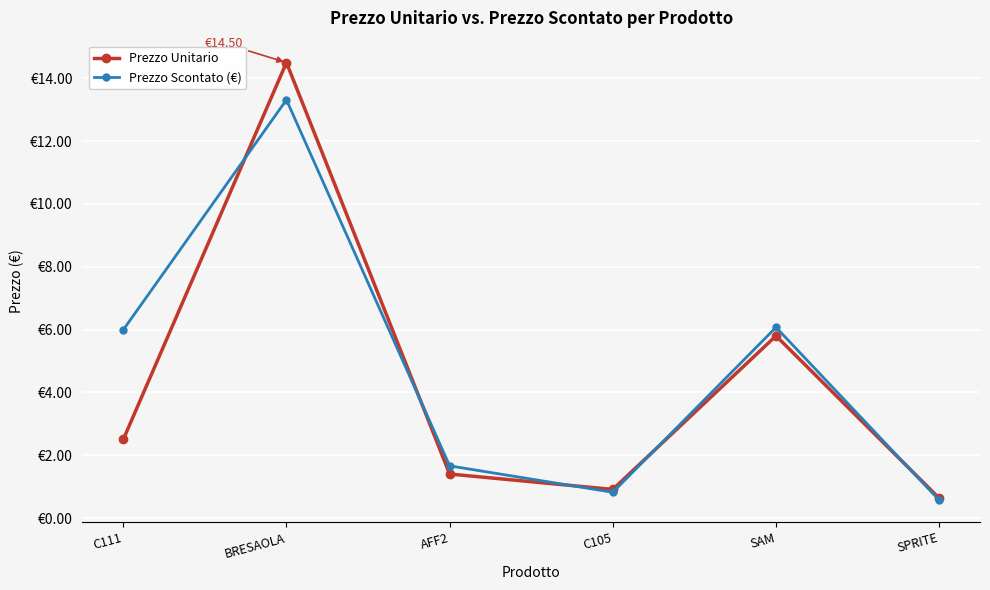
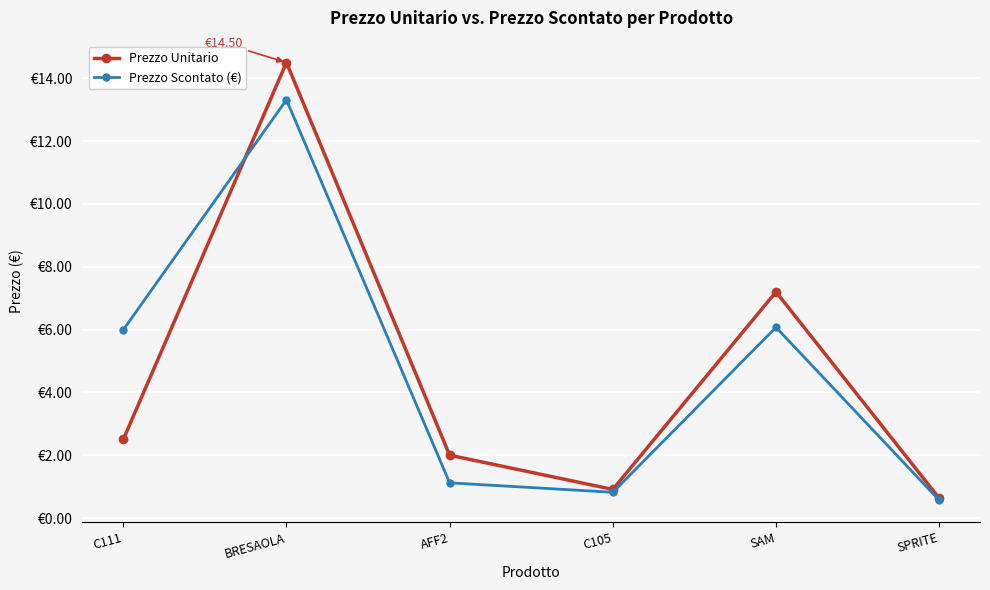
  {
    "Prezzo Unitario": {
      "C111": "€2.5",
-     "AFF2": "€1.4",
+     "AFF2": "€2.0",
      "C105": "€0.9",
-     "SAM": "€5.8"
+     "SAM": "€7.2"
    },
    "Prezzo Scontato (€)": {
      "C111": "€6.0",
      "BRESAOLA": "€13.3",
-     "AFF2": "€1.7",
+     "AFF2": "€1.1",
      "C105": "€0.8",
      "SAM": "€6.1"
    }
  }
